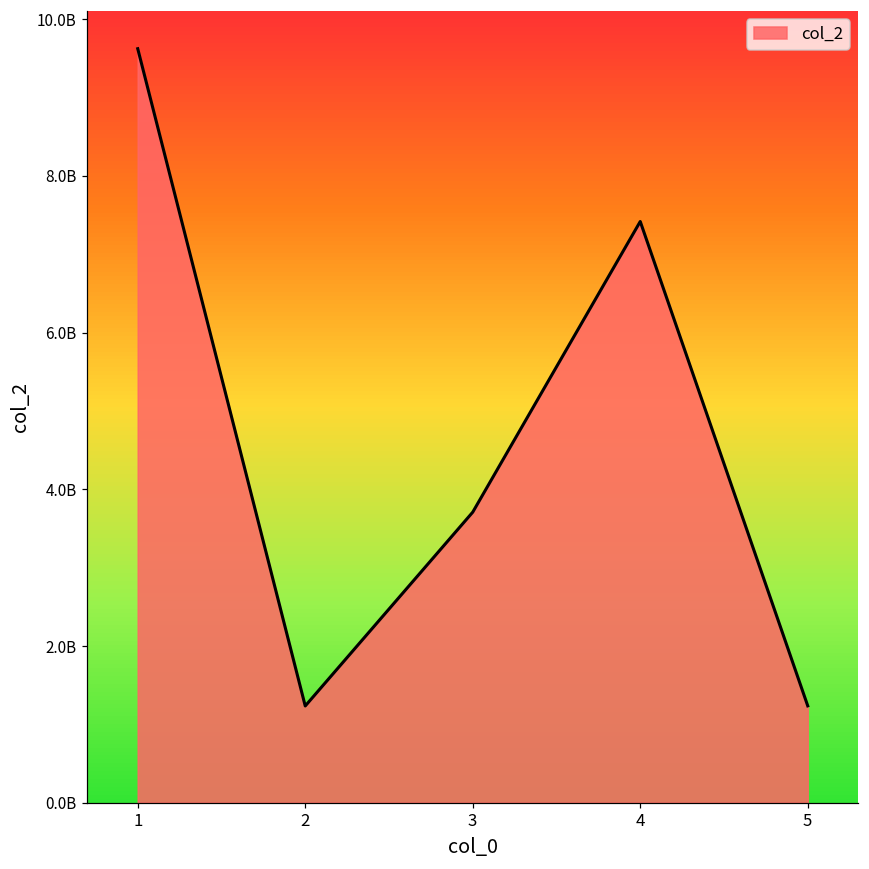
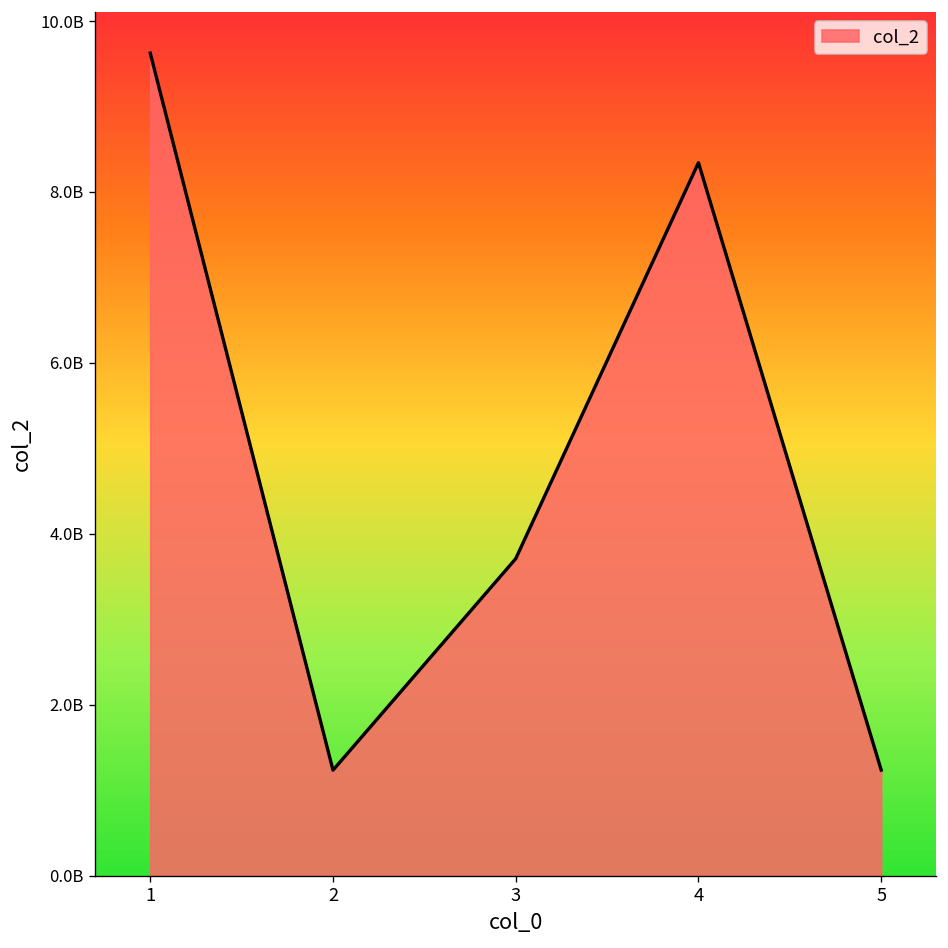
  {
    "1": 9600000000,
    "2": 1200000000,
    "3": 3700000000,
-   "4": 7400000000,
+   "4": 8300000000,
    "5": 1200000000
  }
